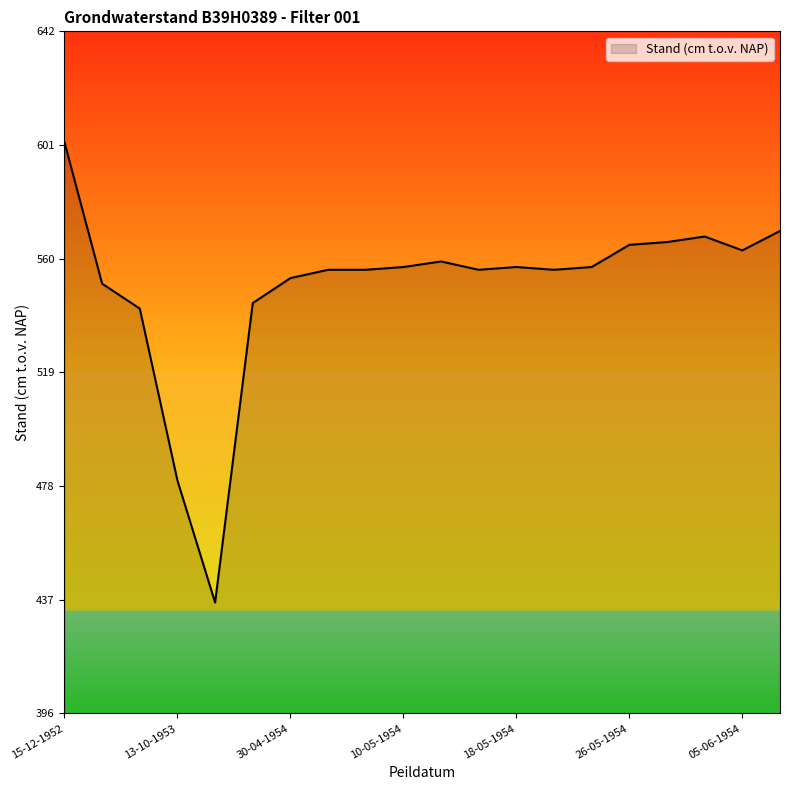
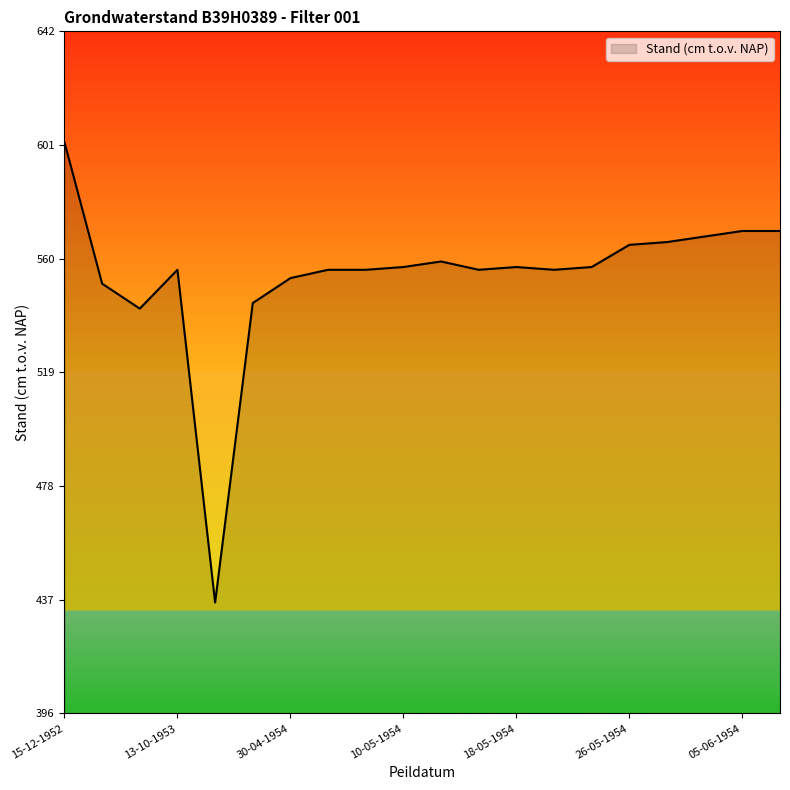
  {
    "15-12-1952": 602,
-   "13-10-1953": 480,
+   "13-10-1953": 556,
    "30-04-1954": 553,
    "10-05-1954": 557,
    "18-05-1954": 557,
    "26-05-1954": 565,
-   "05-06-1954": 563
+   "05-06-1954": 570
  }
